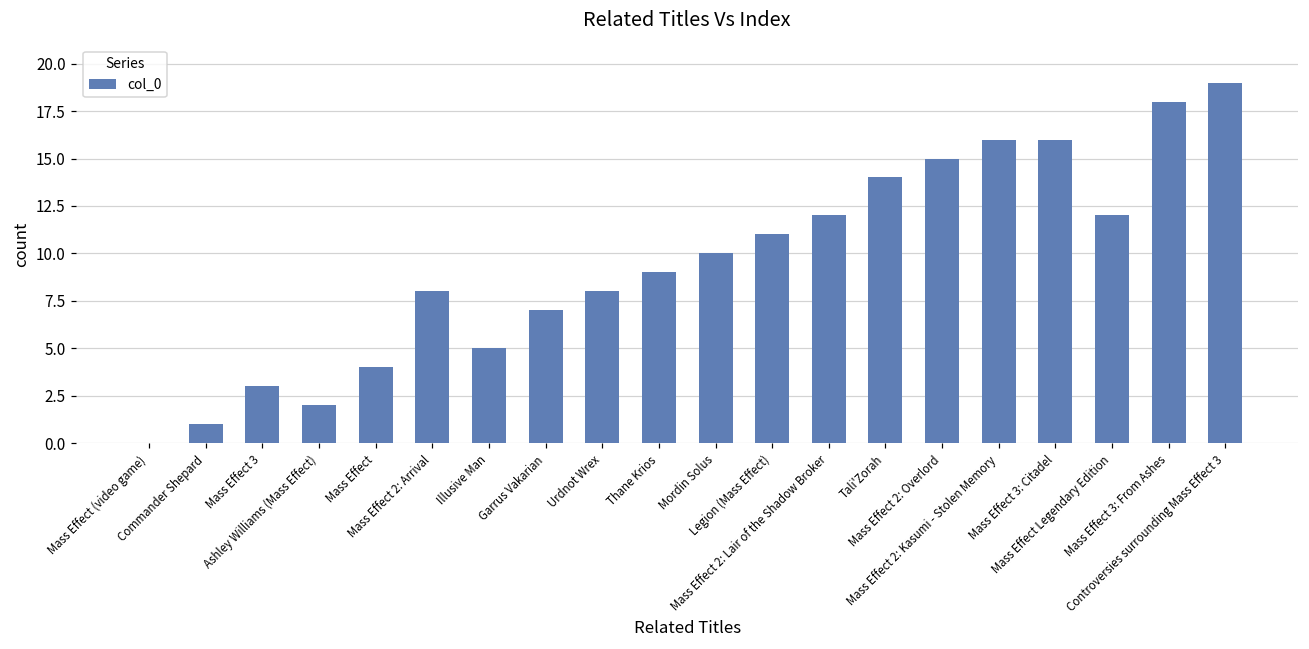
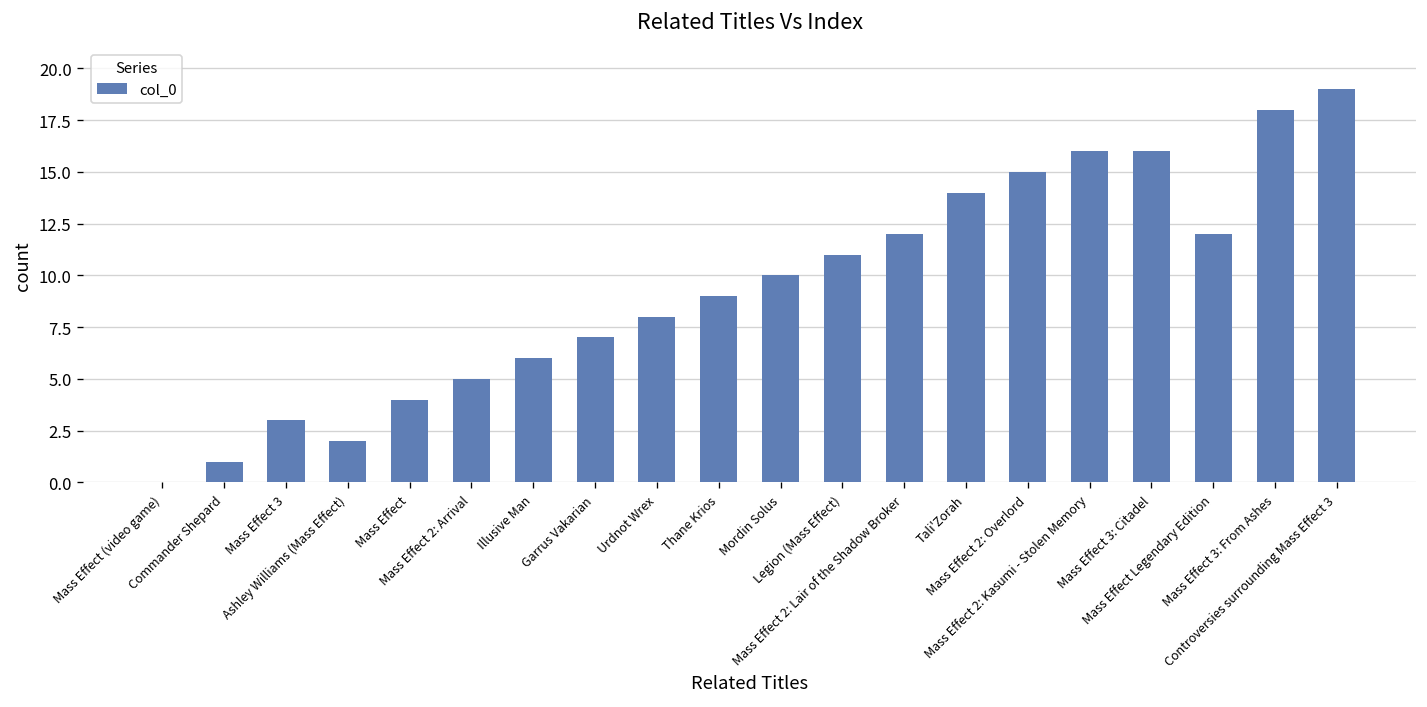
  {
    "Mass Effect (video game)": 0,
    "Commander Shepard": 1,
    "Mass Effect 3": 3,
    "Ashley Williams (Mass Effect)": 2,
    "Mass Effect": 4,
-   "Mass Effect 2: Arrival": 8,
-   "Illusive Man": 5,
+   "Mass Effect 2: Arrival": 5,
+   "Illusive Man": 6,
    "Garrus Vakarian": 7,
    "Urdnot Wrex": 8,
    "Thane Krios": 9,
    "Mordin Solus": 10,
    "Legion (Mass Effect)": 11,
    "Mass Effect 2: Lair of the Shadow Broker": 12,
    "Tali'Zorah": 14,
    "Mass Effect 2: Overlord": 15,
    "Mass Effect 2: Kasumi - Stolen Memory": 16,
    "Mass Effect 3: Citadel": 16,
    "Mass Effect Legendary Edition": 12,
    "Mass Effect 3: From Ashes": 18,
    "Controversies surrounding Mass Effect 3": 19
  }
